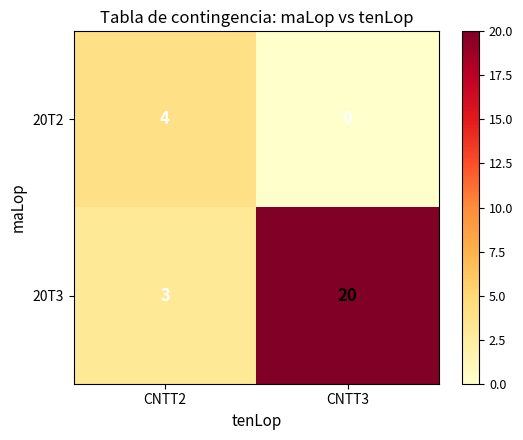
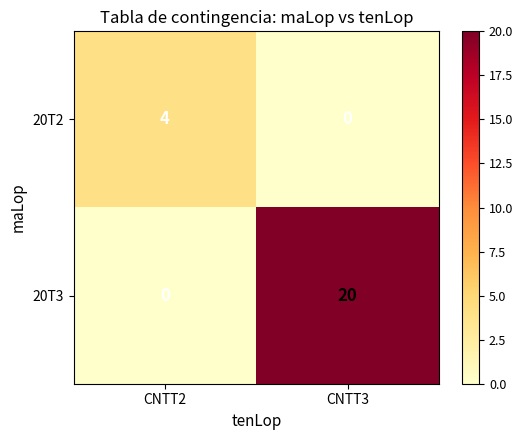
  {
    "20T2": {
      "CNTT2": 4,
      "CNTT3": 0
    },
    "20T3": {
-     "CNTT2": 3,
+     "CNTT2": 0,
      "CNTT3": 20
    }
  }
